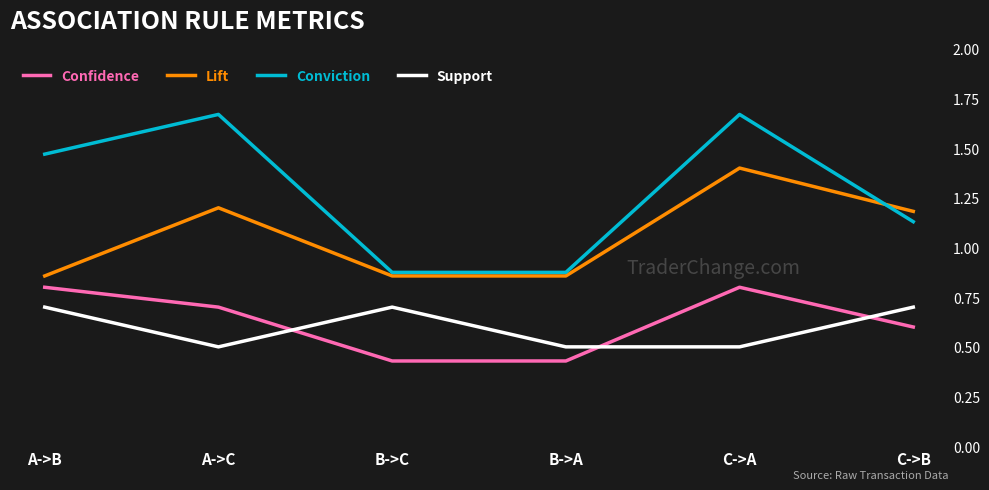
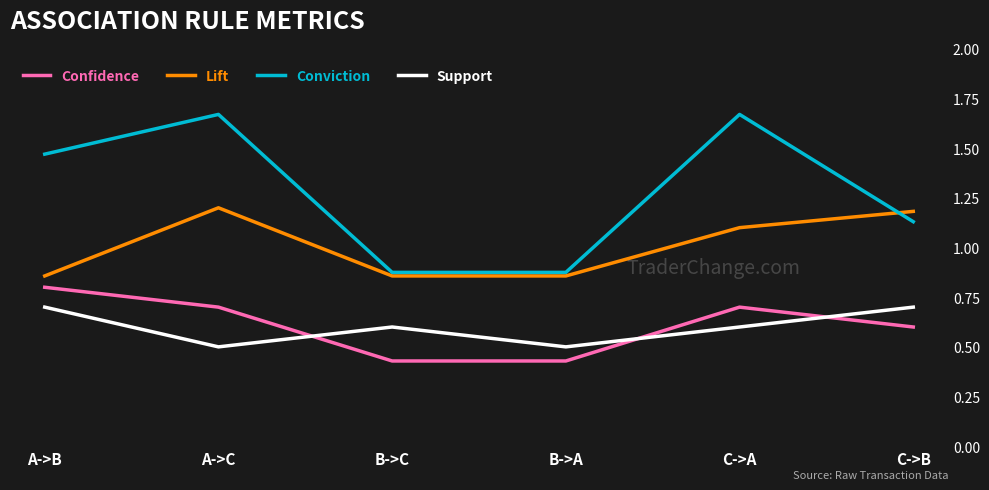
  {
    "Confidence": {
      "A->B": 0.8,
      "A->C": 0.7,
      "B->C": 0.43,
      "B->A": 0.43,
-     "C->A": 0.8,
+     "C->A": 0.7,
      "C->B": 0.6
    },
    "Lift": {
      "A->B": 0.86,
      "A->C": 1.2,
      "B->C": 0.86,
      "B->A": 0.86,
-     "C->A": 1.4,
+     "C->A": 1.1,
      "C->B": 1.18
    },
    "Conviction": {
      "A->B": 1.47,
      "A->C": 1.67,
      "B->C": 0.88,
      "B->A": 0.88,
      "C->A": 1.67,
      "C->B": 1.13
    },
    "Support": {
      "A->B": 0.7,
      "A->C": 0.5,
-     "B->C": 0.7,
+     "B->C": 0.6,
      "B->A": 0.5,
-     "C->A": 0.5,
+     "C->A": 0.6,
      "C->B": 0.7
    }
  }
